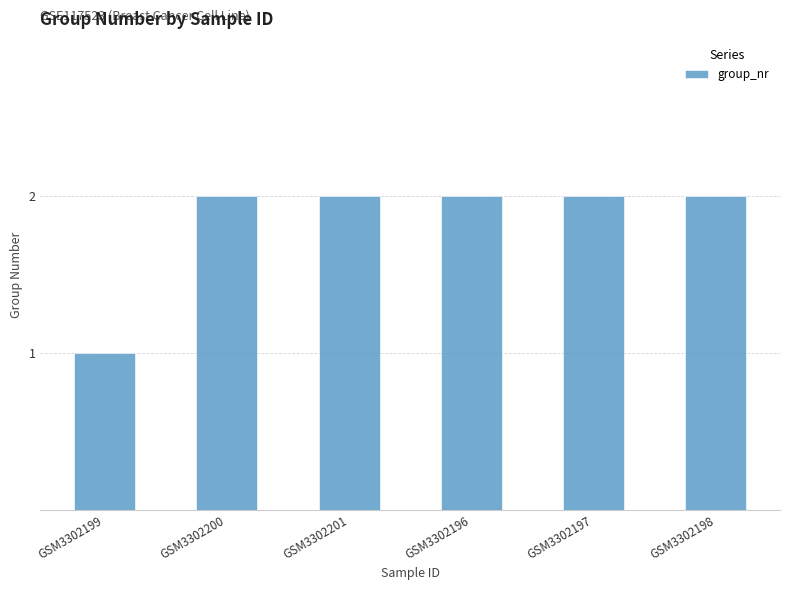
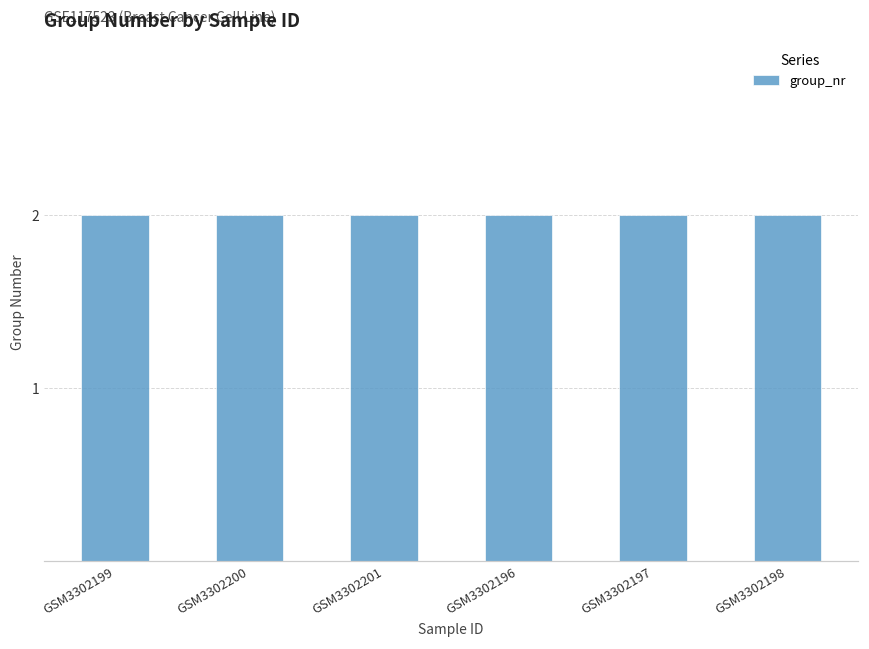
  {
-   "GSM3302199": 1,
+   "GSM3302199": 2,
    "GSM3302200": 2,
    "GSM3302201": 2,
    "GSM3302196": 2,
    "GSM3302197": 2,
    "GSM3302198": 2
  }
